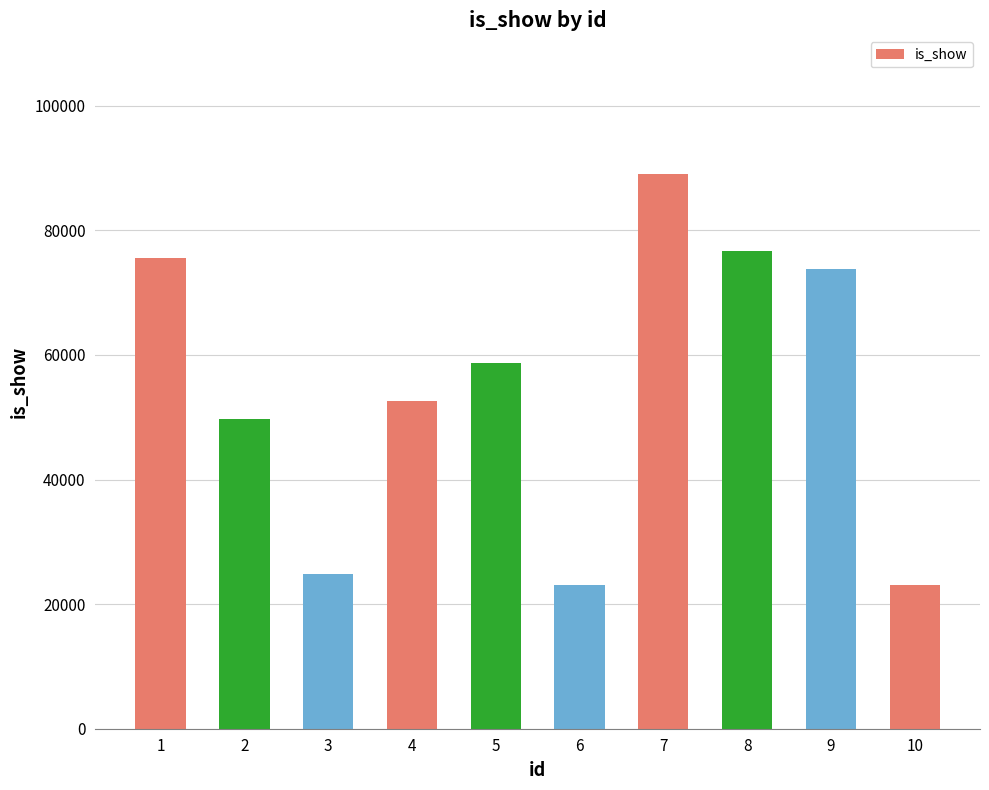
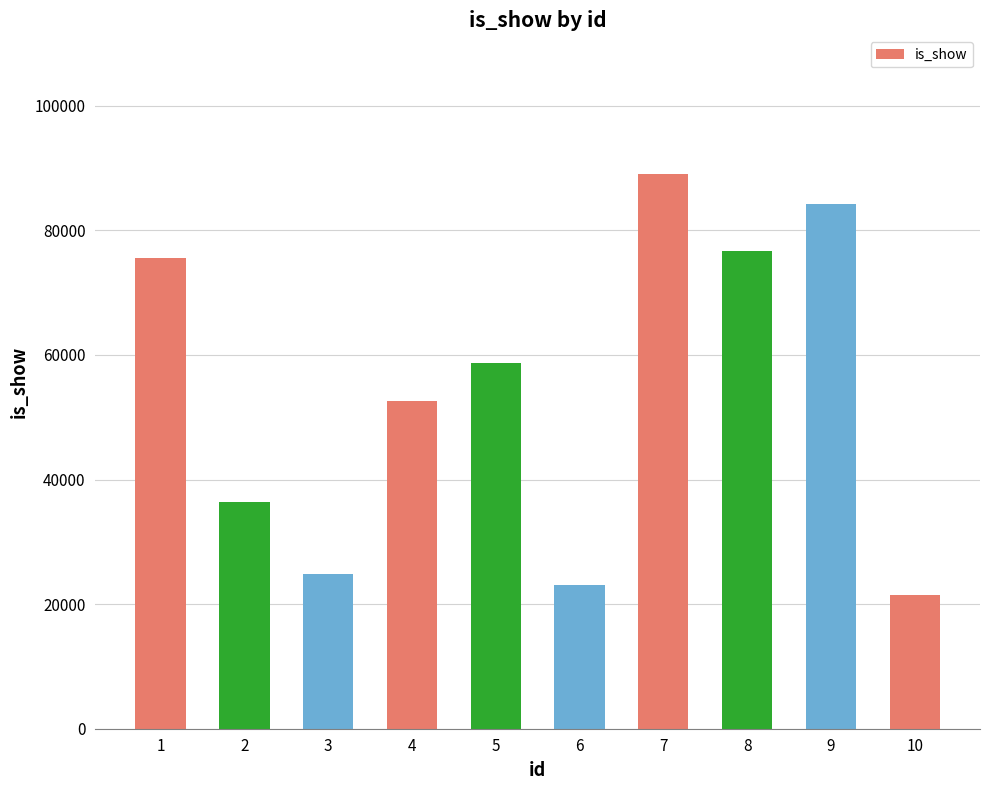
  {
    "1": 76000,
-   "2": 50000,
+   "2": 36000,
    "3": 25000,
    "4": 53000,
    "5": 59000,
    "6": 23000,
    "7": 89000,
    "8": 77000,
-   "9": 74000,
-   "10": 23000
+   "9": 84000,
+   "10": 22000
  }
